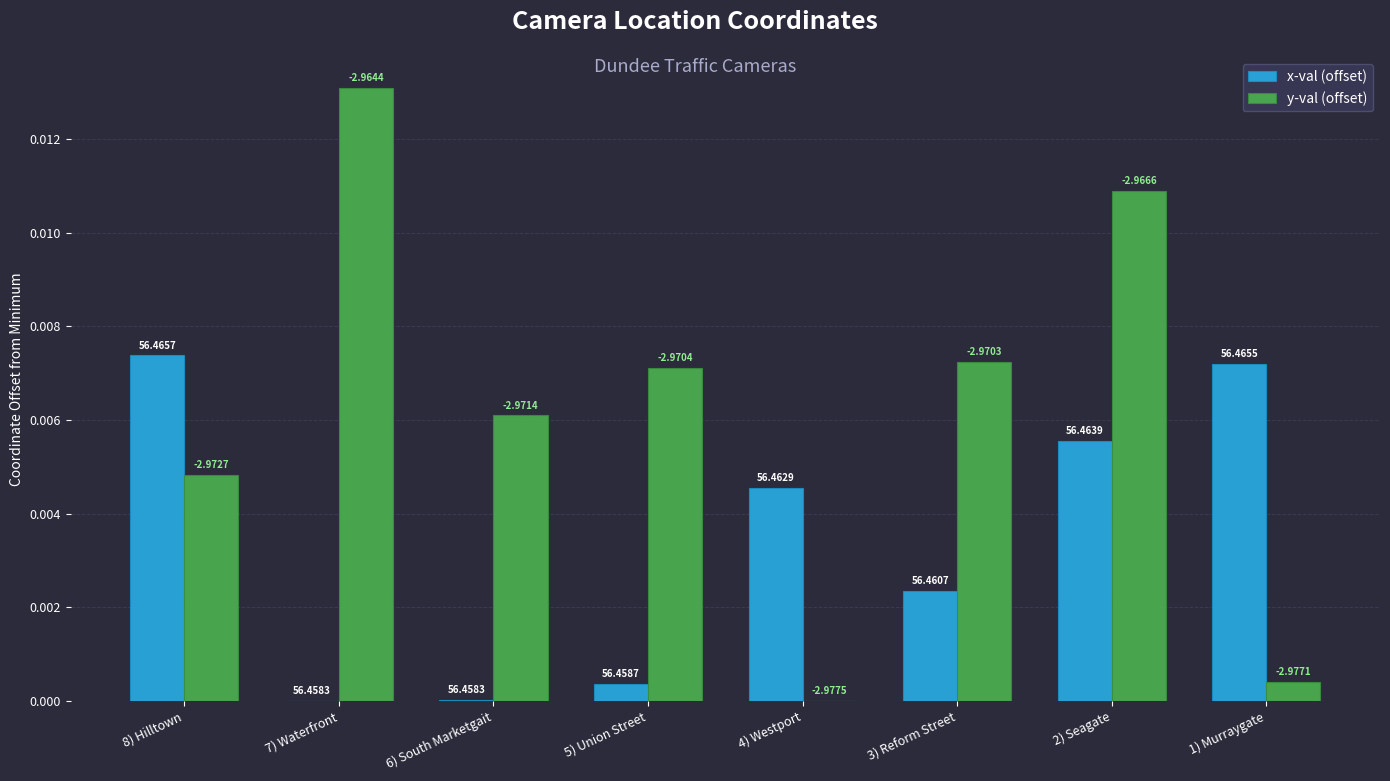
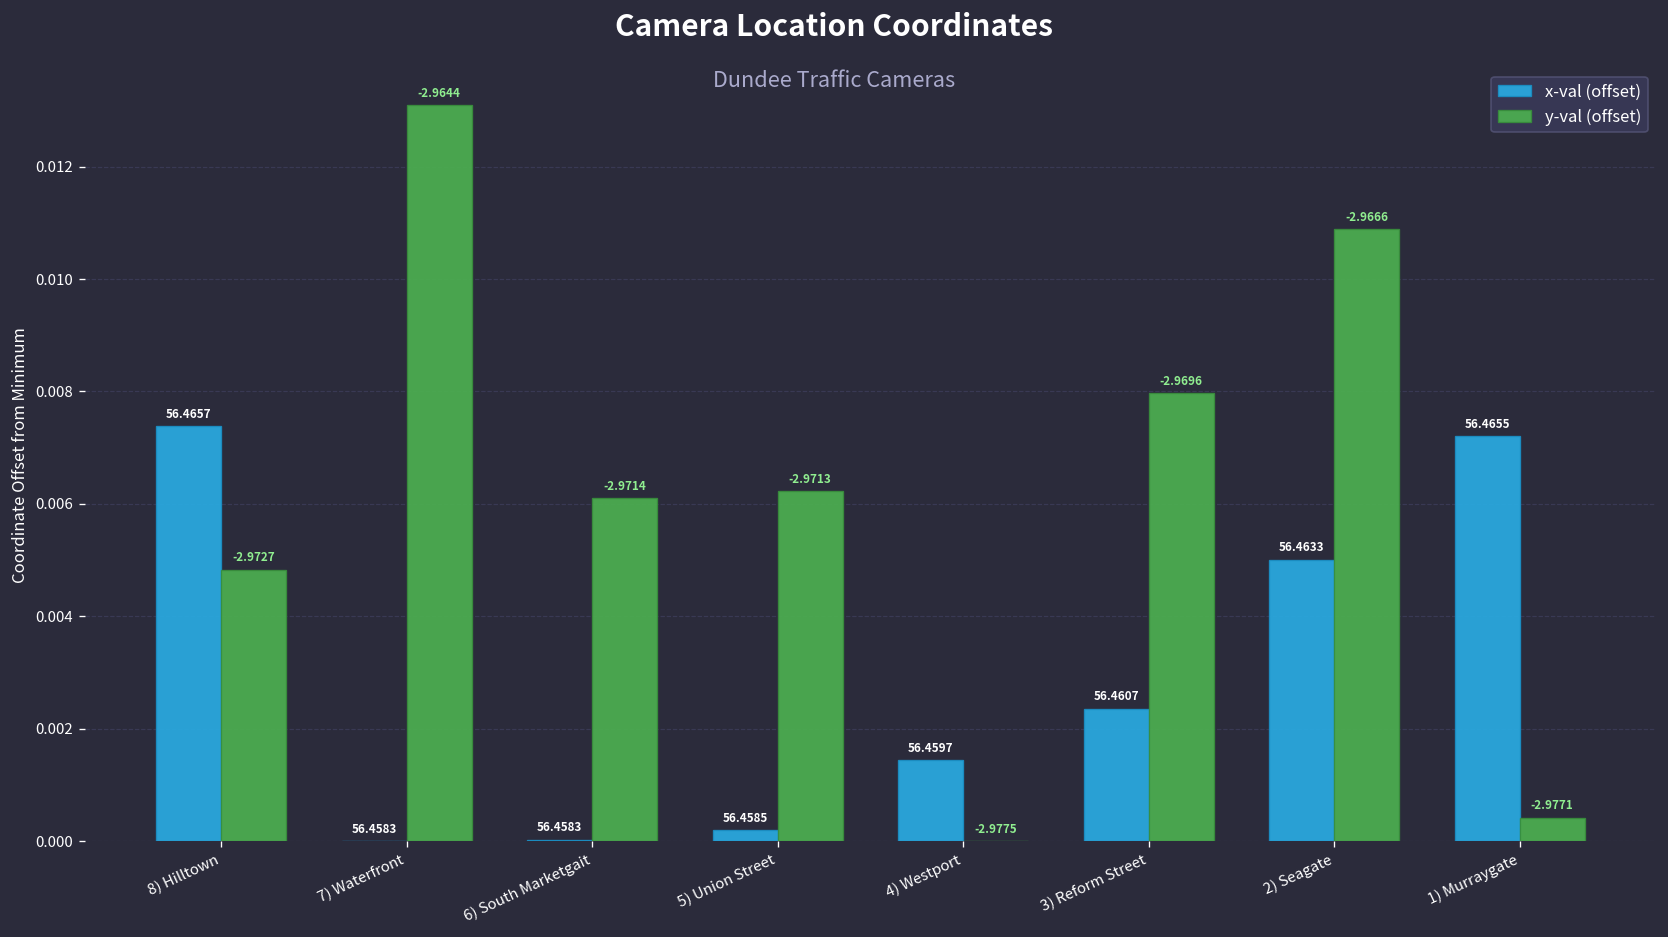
  {
    "x-val (offset)": {
-     "5) Union Street": 56.4587,
-     "4) Westport": 56.4629,
-     "2) Seagate": 56.4639
+     "5) Union Street": 56.4585,
+     "4) Westport": 56.4597,
+     "2) Seagate": 56.4633
    },
    "y-val (offset)": {
-     "5) Union Street": -2.9704,
-     "3) Reform Street": -2.9703
+     "5) Union Street": -2.9713,
+     "3) Reform Street": -2.9696
    }
  }
